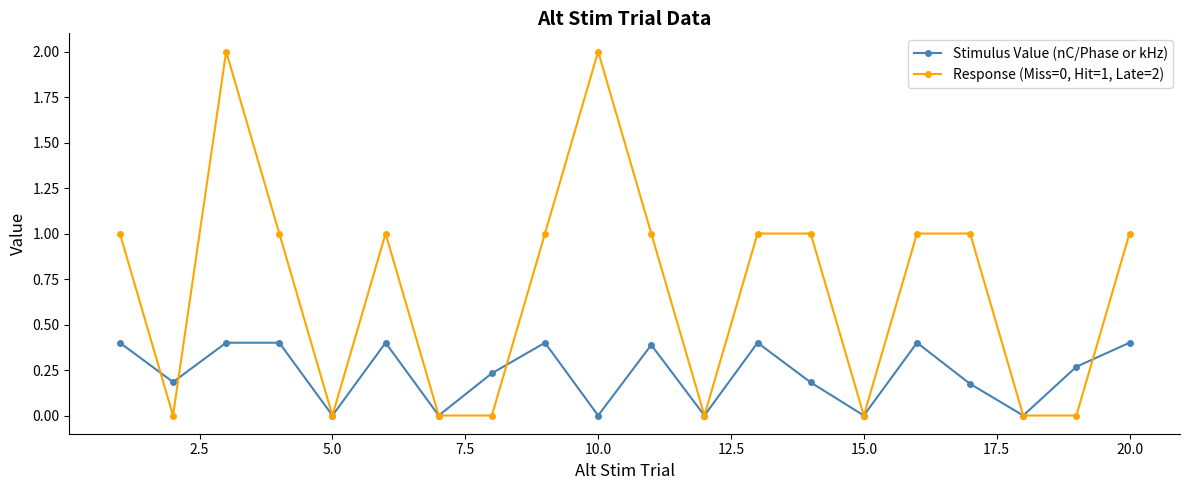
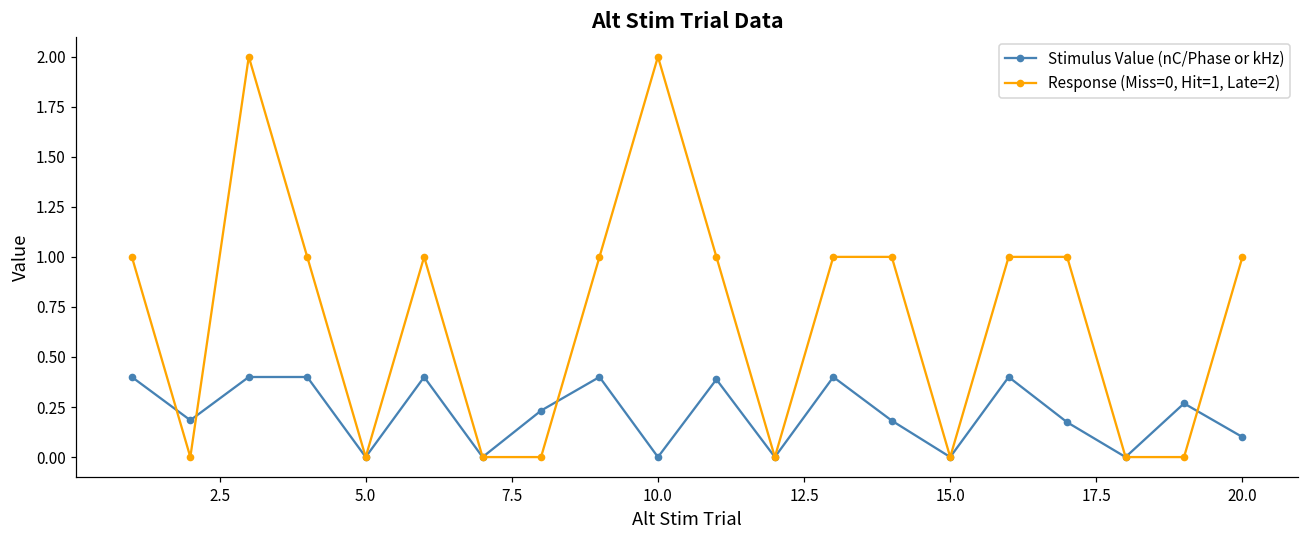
  {
    "Stimulus Value (nC/Phase or kHz)": {
      "10.0": 0.0,
-     "20.0": 0.4
+     "20.0": 0.1
    },
    "Response (Miss=0, Hit=1, Late=2)": {
      "10.0": 2.0,
      "20.0": 1.0
    }
  }
